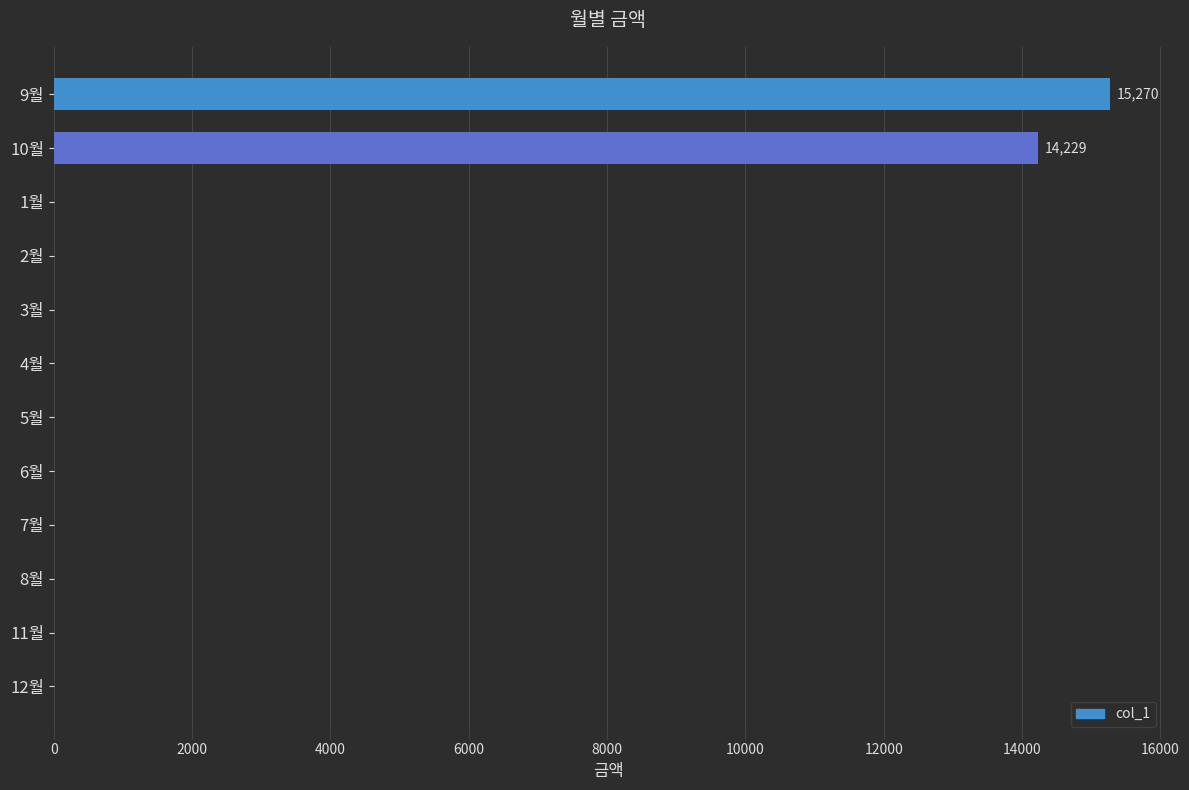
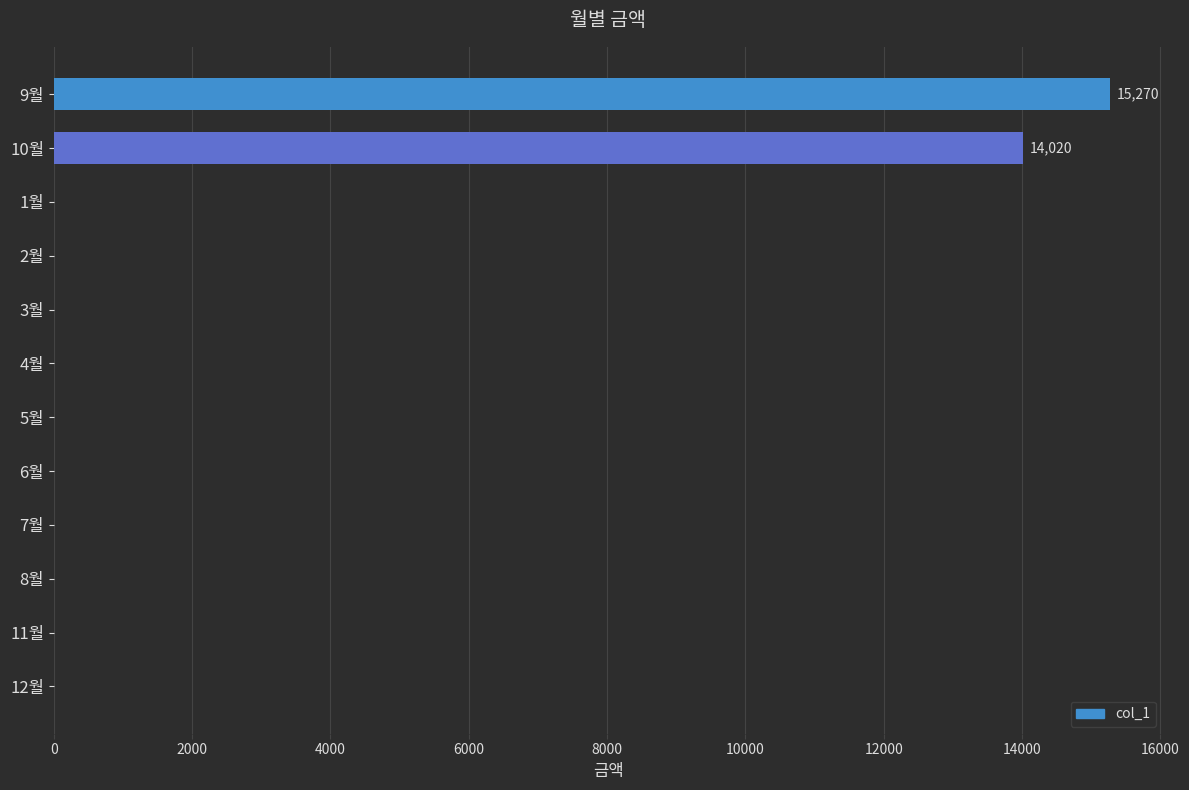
  {
    "9월": "15,270",
-   "10월": "14,229"
+   "10월": "14,020"
  }
